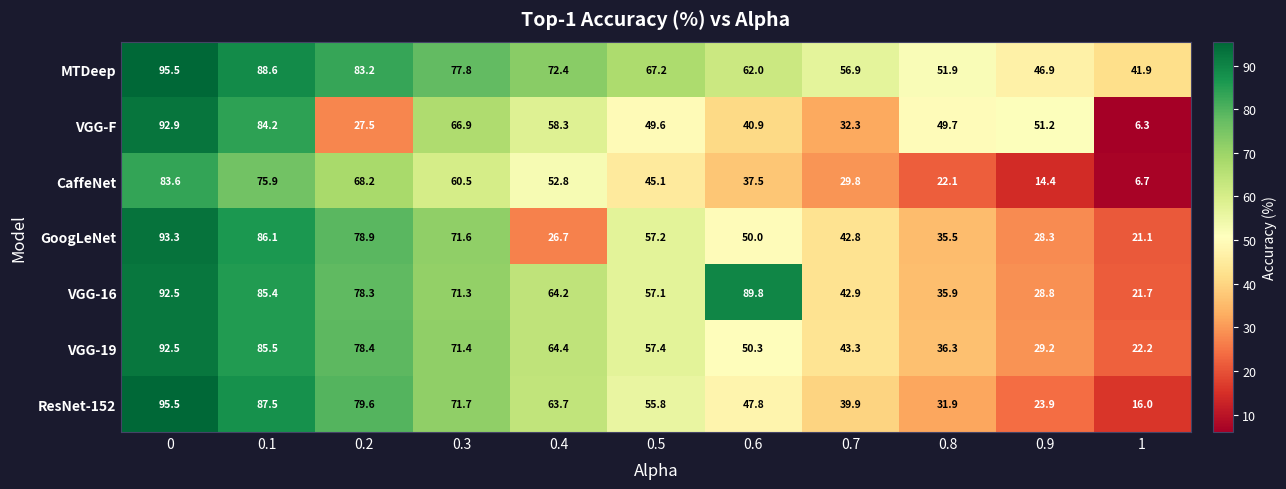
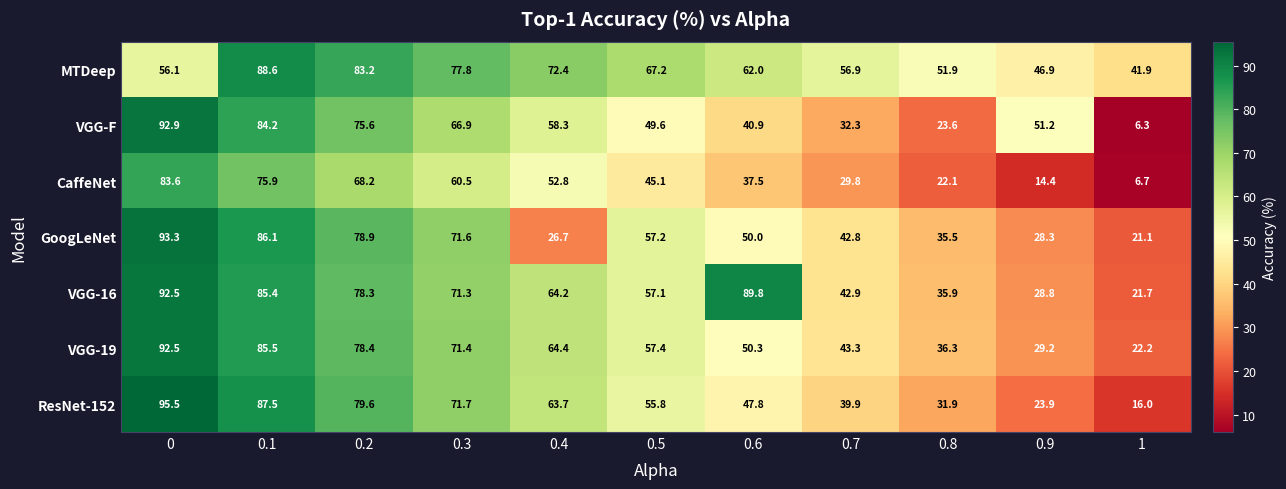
  {
    "MTDeep": {
-     "0": 95.5,
+     "0": 56.1,
      "0.1": 88.6,
      "0.2": 83.2,
      "0.3": 77.8,
      "0.4": 72.4,
      "0.5": 67.2,
      "0.6": 62.0,
      "0.7": 56.9,
      "0.8": 51.9,
      "0.9": 46.9,
      "1": 41.9
    },
    "VGG-F": {
      "0": 92.9,
      "0.1": 84.2,
-     "0.2": 27.5,
+     "0.2": 75.6,
      "0.3": 66.9,
      "0.4": 58.3,
      "0.5": 49.6,
      "0.6": 40.9,
      "0.7": 32.3,
-     "0.8": 49.7,
+     "0.8": 23.6,
      "0.9": 51.2,
      "1": 6.3
    },
    "CaffeNet": {
      "0": 83.6,
      "0.1": 75.9,
      "0.2": 68.2,
      "0.3": 60.5,
      "0.4": 52.8,
      "0.5": 45.1,
      "0.6": 37.5,
      "0.7": 29.8,
      "0.8": 22.1,
      "0.9": 14.4,
      "1": 6.7
    },
    "GoogLeNet": {
      "0": 93.3,
      "0.1": 86.1,
      "0.2": 78.9,
      "0.3": 71.6,
      "0.4": 26.7,
      "0.5": 57.2,
      "0.6": 50.0,
      "0.7": 42.8,
      "0.8": 35.5,
      "0.9": 28.3,
      "1": 21.1
    },
    "VGG-16": {
      "0": 92.5,
      "0.1": 85.4,
      "0.2": 78.3,
      "0.3": 71.3,
      "0.4": 64.2,
      "0.5": 57.1,
      "0.6": 89.8,
      "0.7": 42.9,
      "0.8": 35.9,
      "0.9": 28.8,
      "1": 21.7
    },
    "VGG-19": {
      "0": 92.5,
      "0.1": 85.5,
      "0.2": 78.4,
      "0.3": 71.4,
      "0.4": 64.4,
      "0.5": 57.4,
      "0.6": 50.3,
      "0.7": 43.3,
      "0.8": 36.3,
      "0.9": 29.2,
      "1": 22.2
    },
    "ResNet-152": {
      "0": 95.5,
      "0.1": 87.5,
      "0.2": 79.6,
      "0.3": 71.7,
      "0.4": 63.7,
      "0.5": 55.8,
      "0.6": 47.8,
      "0.7": 39.9,
      "0.8": 31.9,
      "0.9": 23.9,
      "1": 16.0
    }
  }
